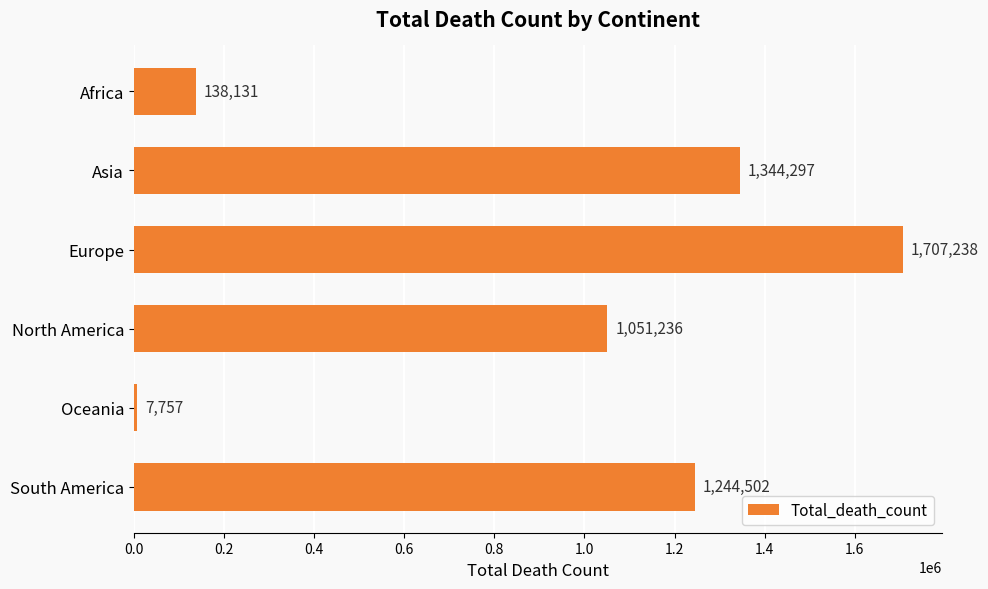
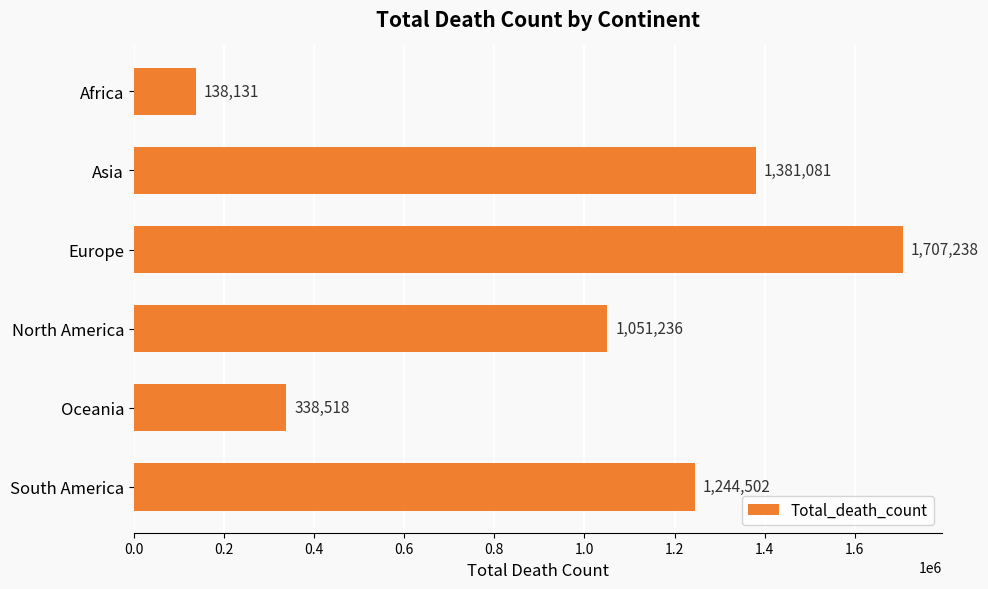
  {
    "Africa": "138,131",
-   "Asia": "1,344,297",
+   "Asia": "1,381,081",
    "Europe": "1,707,238",
    "North America": "1,051,236",
-   "Oceania": "7,757",
+   "Oceania": "338,518",
    "South America": "1,244,502"
  }
